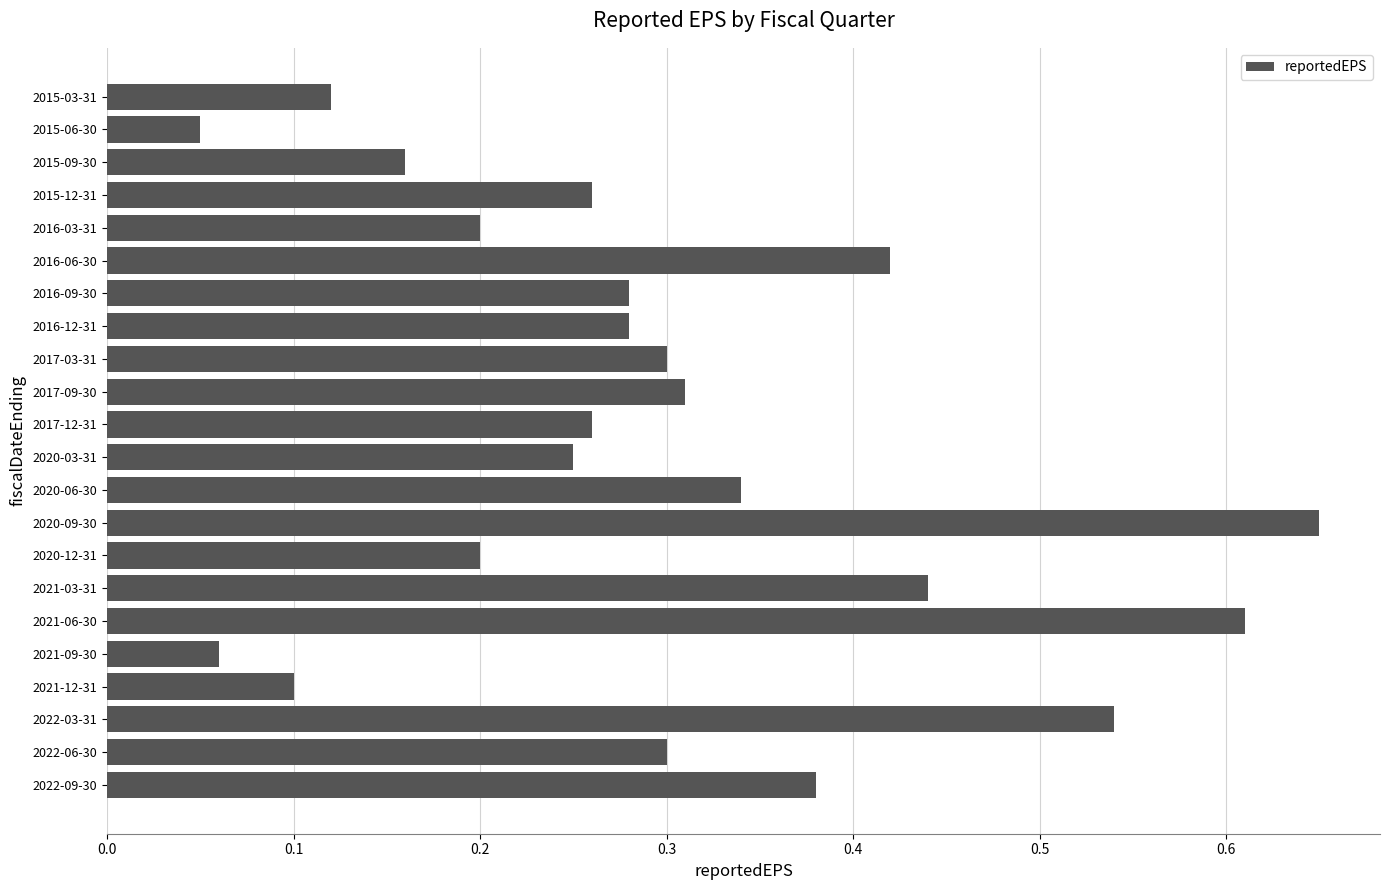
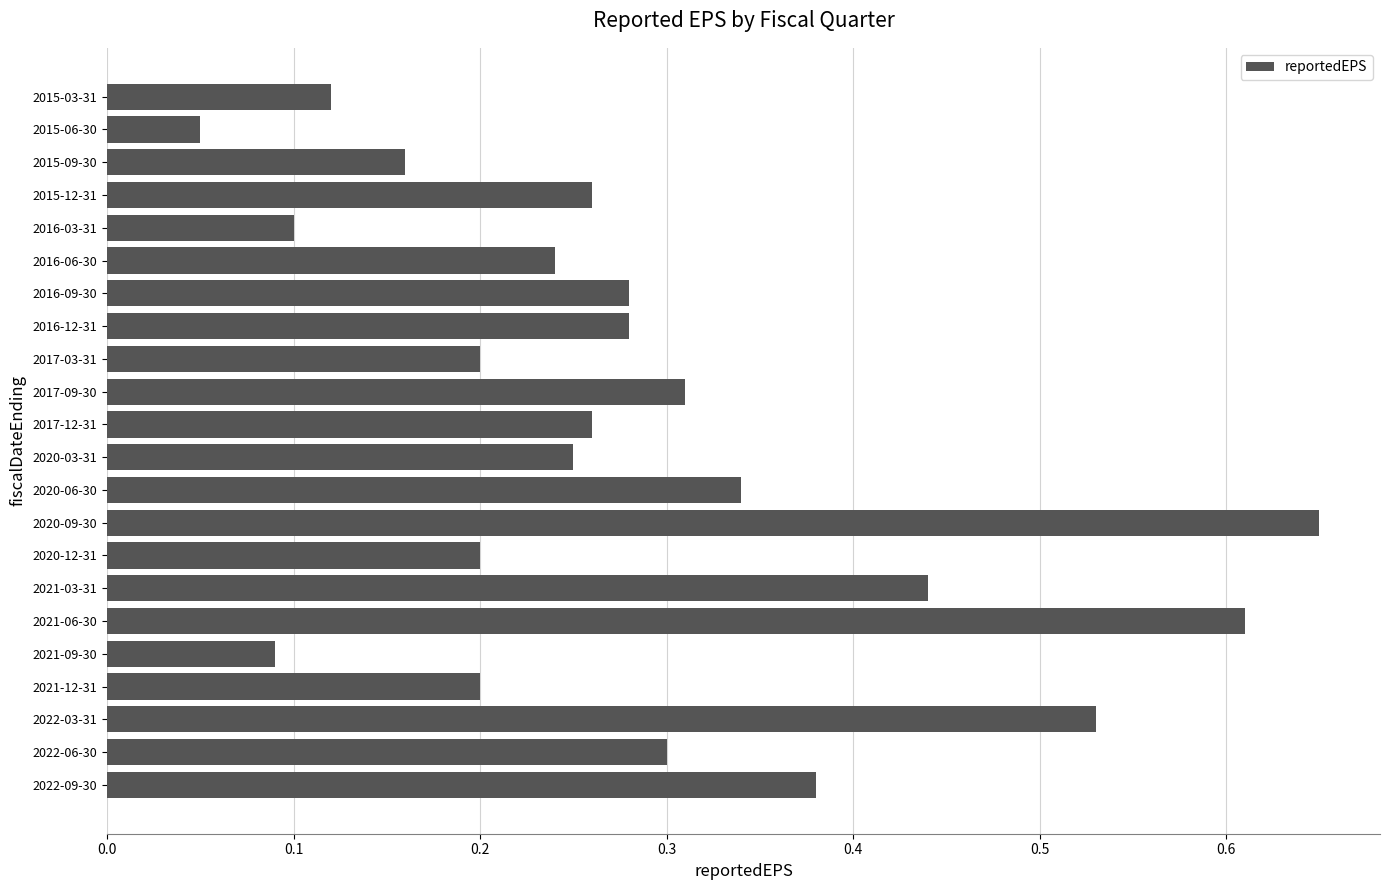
  {
    "2015-03-31": 0.12,
    "2015-06-30": 0.05,
    "2015-09-30": 0.16,
    "2015-12-31": 0.26,
-   "2016-03-31": 0.2,
-   "2016-06-30": 0.42,
+   "2016-03-31": 0.1,
+   "2016-06-30": 0.24,
    "2016-09-30": 0.28,
    "2016-12-31": 0.28,
-   "2017-03-31": 0.3,
+   "2017-03-31": 0.2,
    "2017-09-30": 0.31,
    "2017-12-31": 0.26,
    "2020-03-31": 0.25,
    "2020-06-30": 0.34,
    "2020-09-30": 0.65,
    "2020-12-31": 0.20,
    "2021-03-31": 0.44,
    "2021-06-30": 0.61,
-   "2021-09-30": 0.06,
-   "2021-12-31": 0.1,
-   "2022-03-31": 0.54,
+   "2021-09-30": 0.09,
+   "2021-12-31": 0.2,
+   "2022-03-31": 0.53,
    "2022-06-30": 0.30,
    "2022-09-30": 0.38
  }
